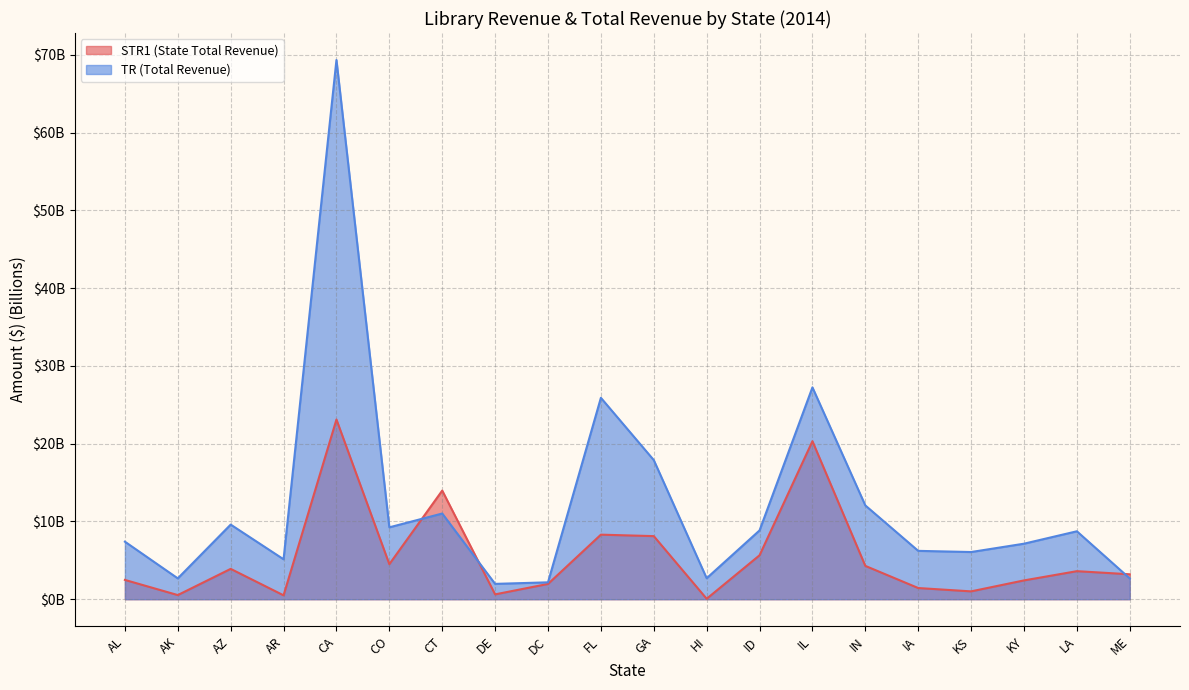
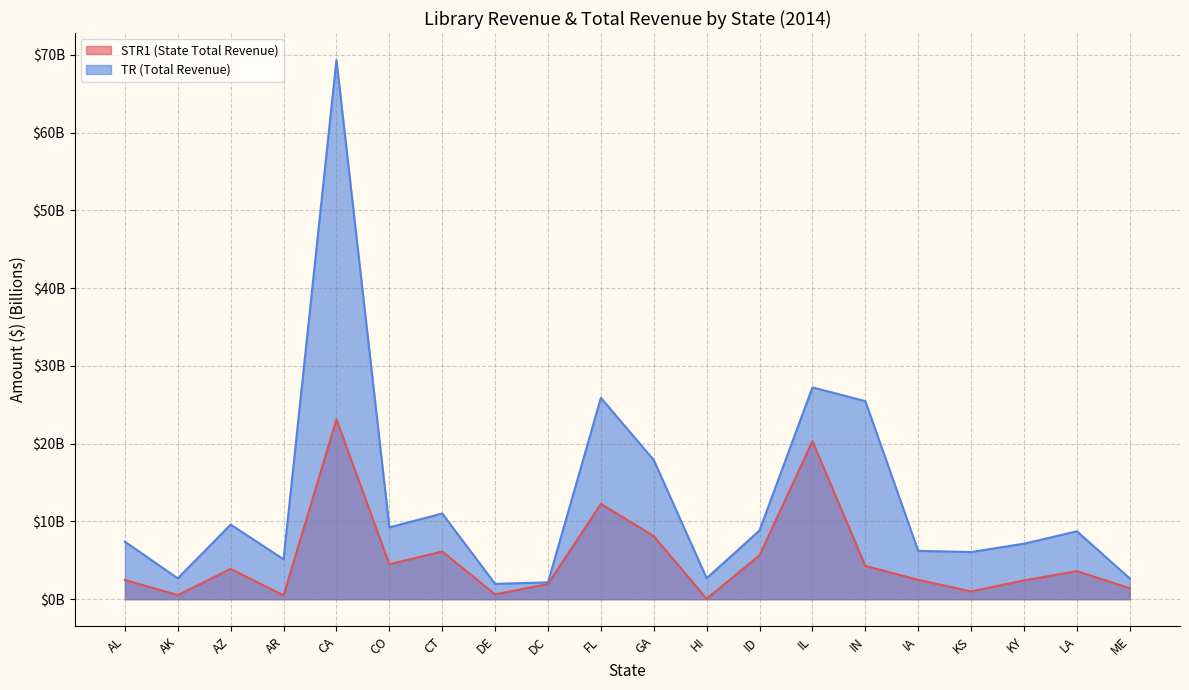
  {
    "STR1 (State Total Revenue)": {
      "AL": "$2000000000",
      "AK": "$1000000000",
      "AZ": "$4000000000",
      "AR": "$0",
      "CA": "$23000000000",
      "CO": "$5000000000",
-     "CT": "$14000000000",
+     "CT": "$6000000000",
      "DE": "$1000000000",
-     "FL": "$8000000000",
+     "FL": "$12000000000",
      "GA": "$8000000000",
      "HI": "$0",
      "ID": "$6000000000",
      "IL": "$20000000000",
      "IN": "$4000000000",
-     "IA": "$1000000000",
+     "IA": "$2000000000",
      "KS": "$1000000000",
      "KY": "$2000000000",
      "LA": "$4000000000",
-     "ME": "$3000000000"
+     "ME": "$1000000000"
    },
    "TR (Total Revenue)": {
      "AL": "$7000000000",
      "AK": "$3000000000",
      "AZ": "$10000000000",
      "AR": "$5000000000",
      "CA": "$69000000000",
      "CO": "$9000000000",
      "CT": "$11000000000",
      "DE": "$2000000000",
      "FL": "$26000000000",
      "GA": "$18000000000",
      "HI": "$3000000000",
      "ID": "$9000000000",
      "IL": "$27000000000",
-     "IN": "$12000000000",
+     "IN": "$25000000000",
      "IA": "$6000000000",
      "KS": "$6000000000",
      "KY": "$7000000000",
      "LA": "$9000000000",
      "ME": "$3000000000"
    }
  }
